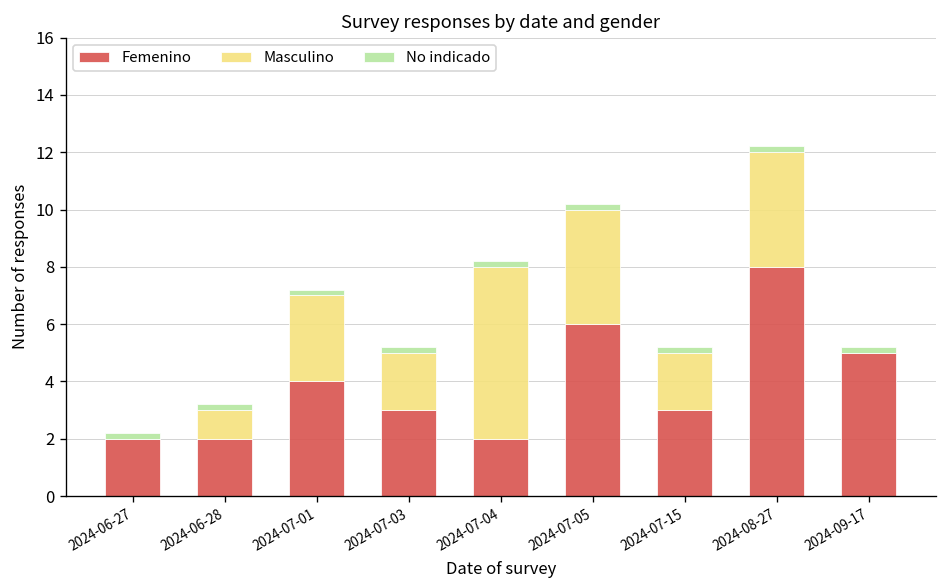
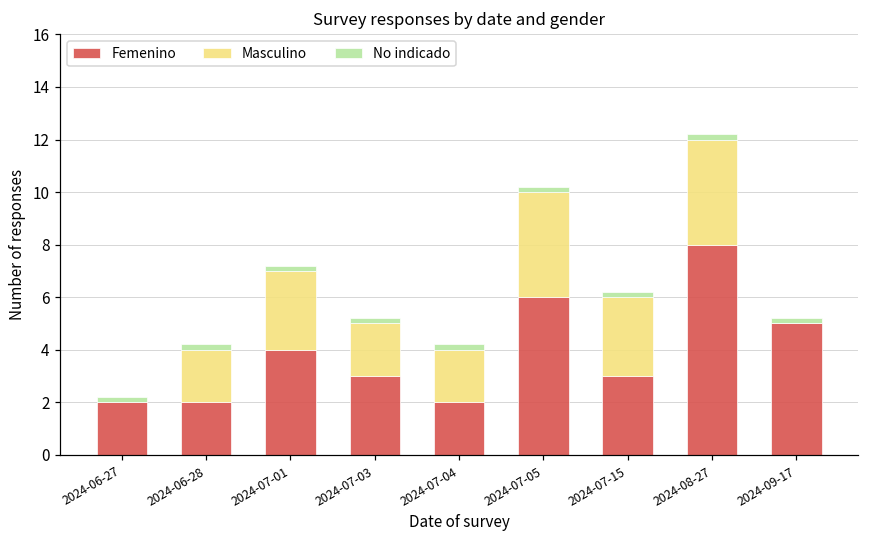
  {
    "Femenino": {
      "2024-06-27": 2,
      "2024-06-28": 2,
      "2024-07-01": 4,
      "2024-07-03": 3,
      "2024-07-04": 2,
      "2024-07-05": 6,
      "2024-07-15": 3,
      "2024-08-27": 8,
      "2024-09-17": 5
    },
    "Masculino": {
      "2024-06-27": 0,
-     "2024-06-28": 1,
+     "2024-06-28": 2,
      "2024-07-01": 3,
      "2024-07-03": 2,
-     "2024-07-04": 6,
+     "2024-07-04": 2,
      "2024-07-05": 4,
-     "2024-07-15": 2,
+     "2024-07-15": 3,
      "2024-08-27": 4,
      "2024-09-17": 0
    },
    "No indicado": {
      "2024-06-27": 0.2,
      "2024-06-28": 0.2,
      "2024-07-01": 0.2,
      "2024-07-03": 0.2,
      "2024-07-04": 0.2,
      "2024-07-05": 0.2,
      "2024-07-15": 0.2,
      "2024-08-27": 0.2,
      "2024-09-17": 0.2
    }
  }
